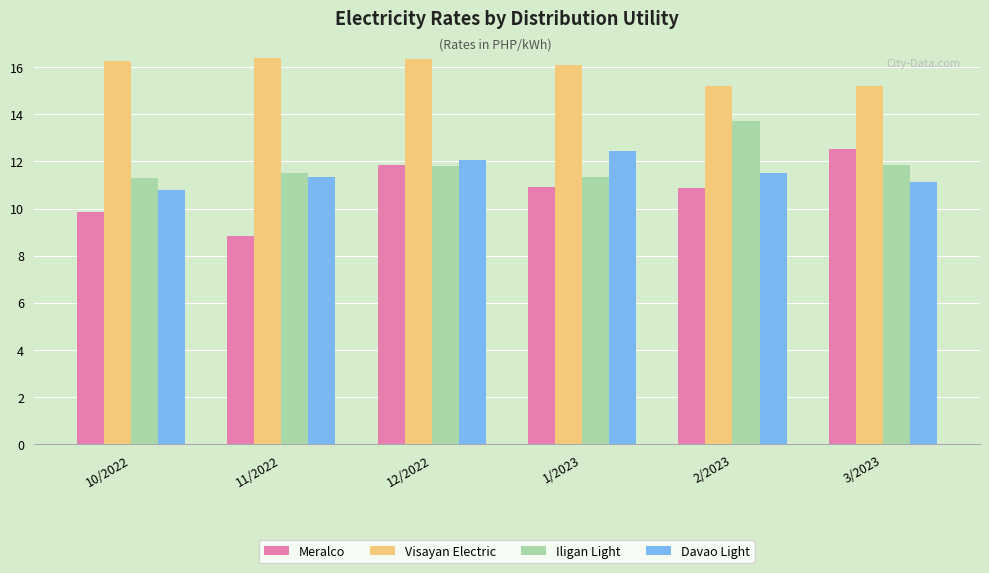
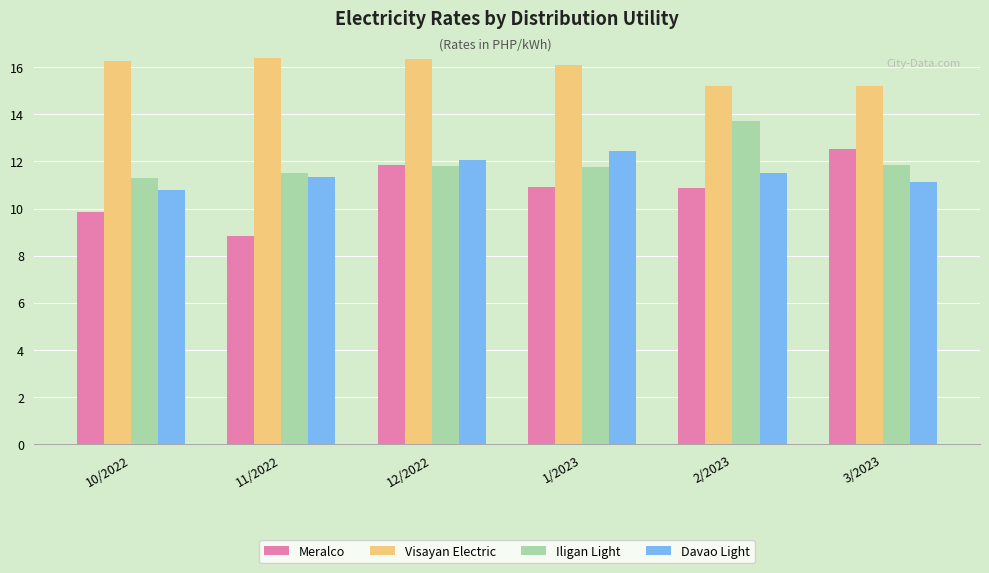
  {
    "Meralco": {
      "10/2022": 9.9,
      "11/2022": 8.9,
      "12/2022": 11.8,
      "1/2023": 10.9,
      "2/2023": 10.9,
      "3/2023": 12.5
    },
    "Visayan Electric": {
      "10/2022": 16.3,
      "11/2022": 16.4,
      "12/2022": 16.4,
      "1/2023": 16.1,
      "2/2023": 15.2,
      "3/2023": 15.2
    },
    "Iligan Light": {
      "10/2022": 11.3,
      "11/2022": 11.5,
      "12/2022": 11.8,
-     "1/2023": 11.4,
+     "1/2023": 11.8,
      "2/2023": 13.7,
      "3/2023": 11.8
    },
    "Davao Light": {
      "10/2022": 10.8,
      "11/2022": 11.4,
      "12/2022": 12.1,
      "1/2023": 12.5,
      "2/2023": 11.5,
      "3/2023": 11.1
    }
  }
